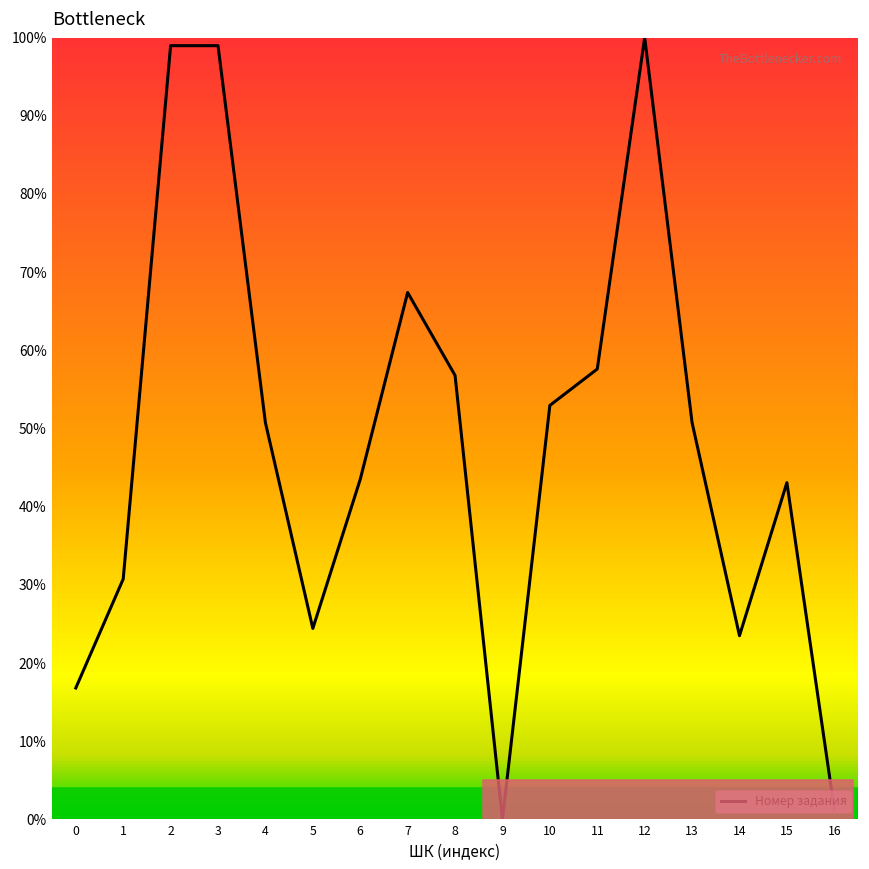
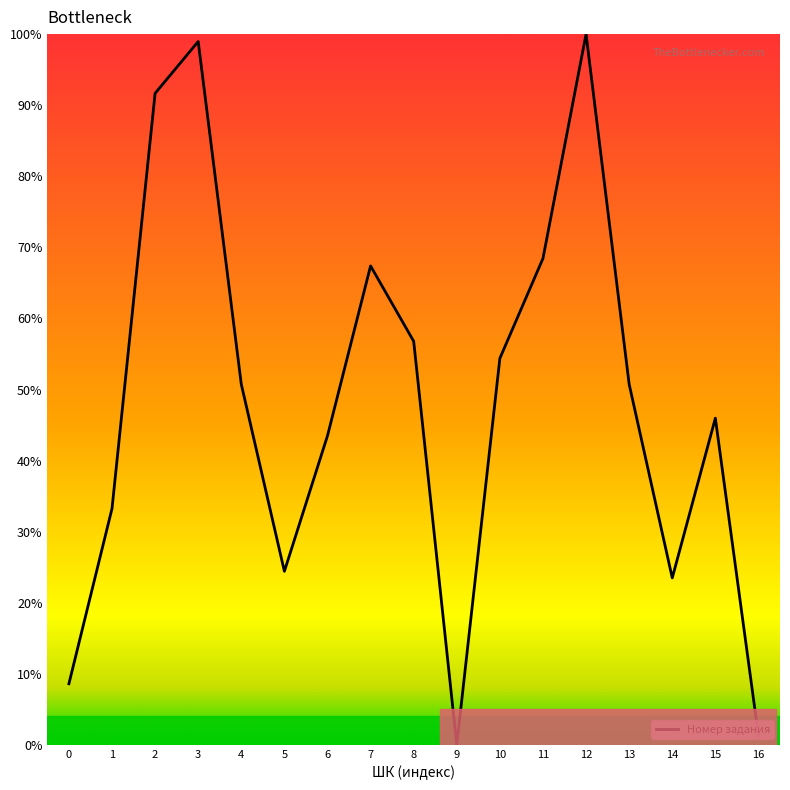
  {
-   "0": "17%",
-   "1": "31%",
-   "2": "99%",
+   "0": "9%",
+   "1": "33%",
+   "2": "92%",
    "3": "99%",
    "4": "51%",
    "5": "24%",
    "6": "43%",
    "7": "67%",
    "8": "57%",
-   "10": "53%",
-   "11": "58%",
+   "10": "54%",
+   "11": "68%",
    "12": "100%",
    "13": "51%",
    "14": "23%",
-   "15": "43%"
+   "15": "46%"
  }
